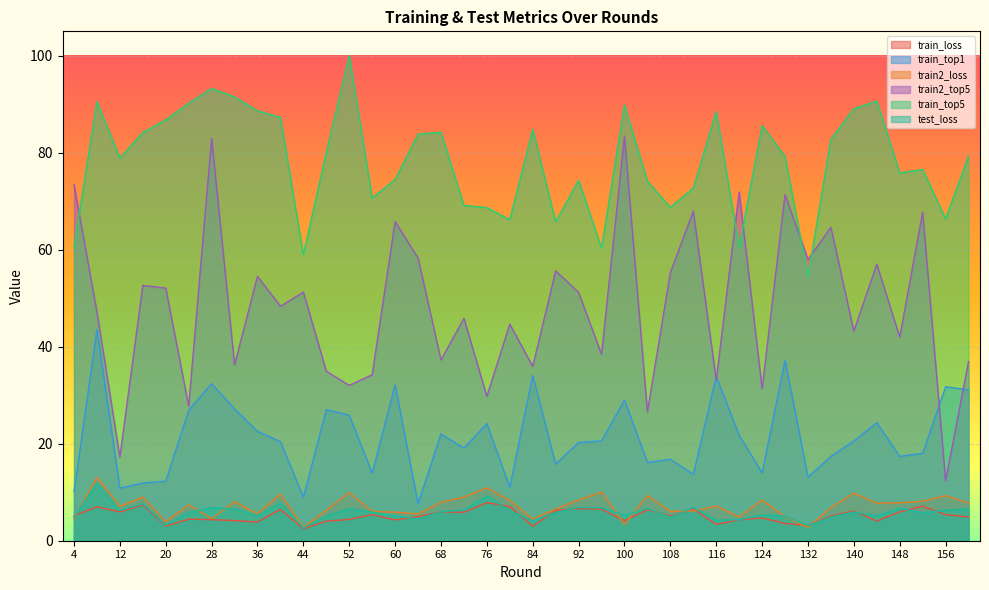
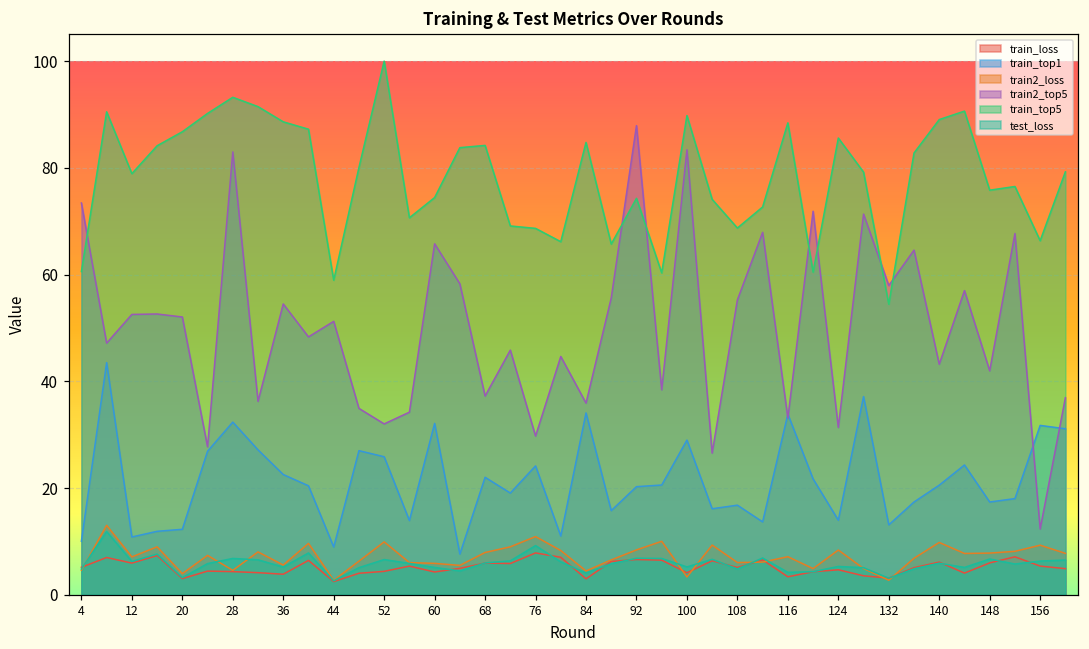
  {
    "train2_top5": {
      "4": 73,
-     "12": 17,
+     "12": 53,
      "20": 52,
      "28": 83,
      "36": 54,
      "44": 51,
      "52": 32,
      "60": 66,
      "68": 37,
      "76": 30,
      "84": 36,
-     "92": 51,
+     "92": 88,
      "100": 83,
      "108": 55,
      "116": 33,
      "124": 31,
      "132": 58,
      "140": 43,
      "148": 42,
      "156": 12
    }
  }
